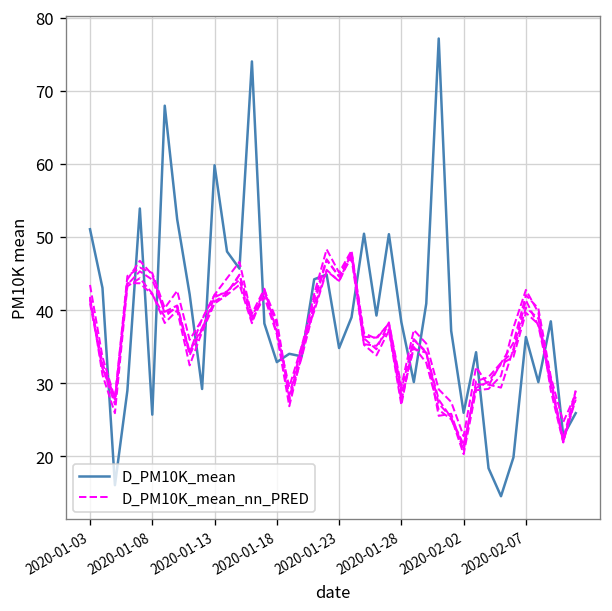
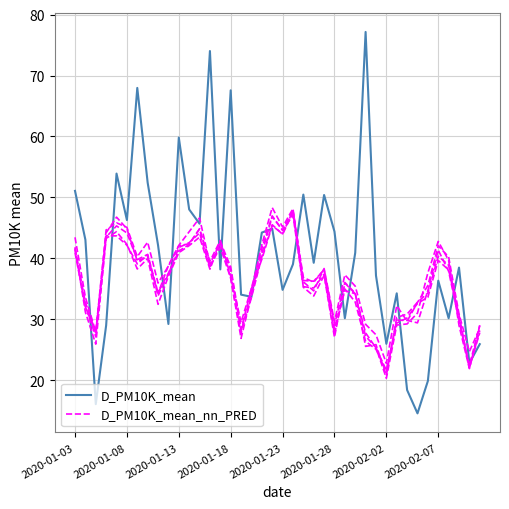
  {
    "D_PM10K_mean": {
      "2020-01-03": 51,
-     "2020-01-08": 26,
+     "2020-01-08": 46,
      "2020-01-13": 60,
-     "2020-01-18": 33,
+     "2020-01-18": 68,
      "2020-01-23": 35,
-     "2020-01-28": 38,
+     "2020-01-28": 44,
      "2020-02-02": 26,
      "2020-02-07": 36
    }
  }
